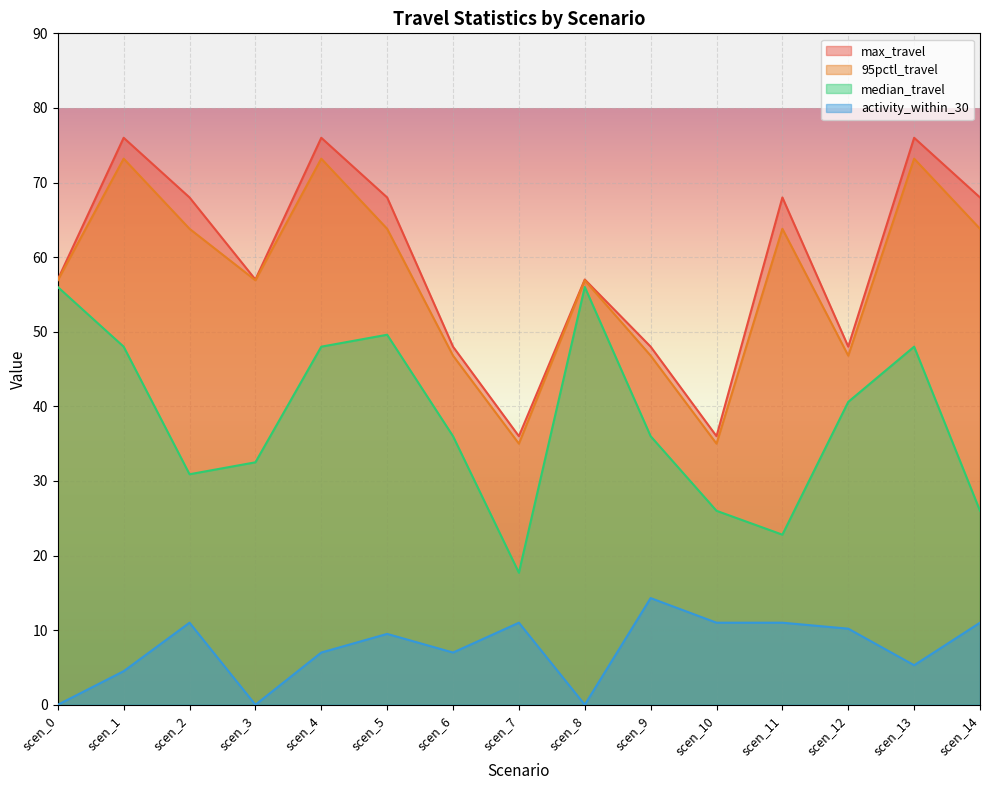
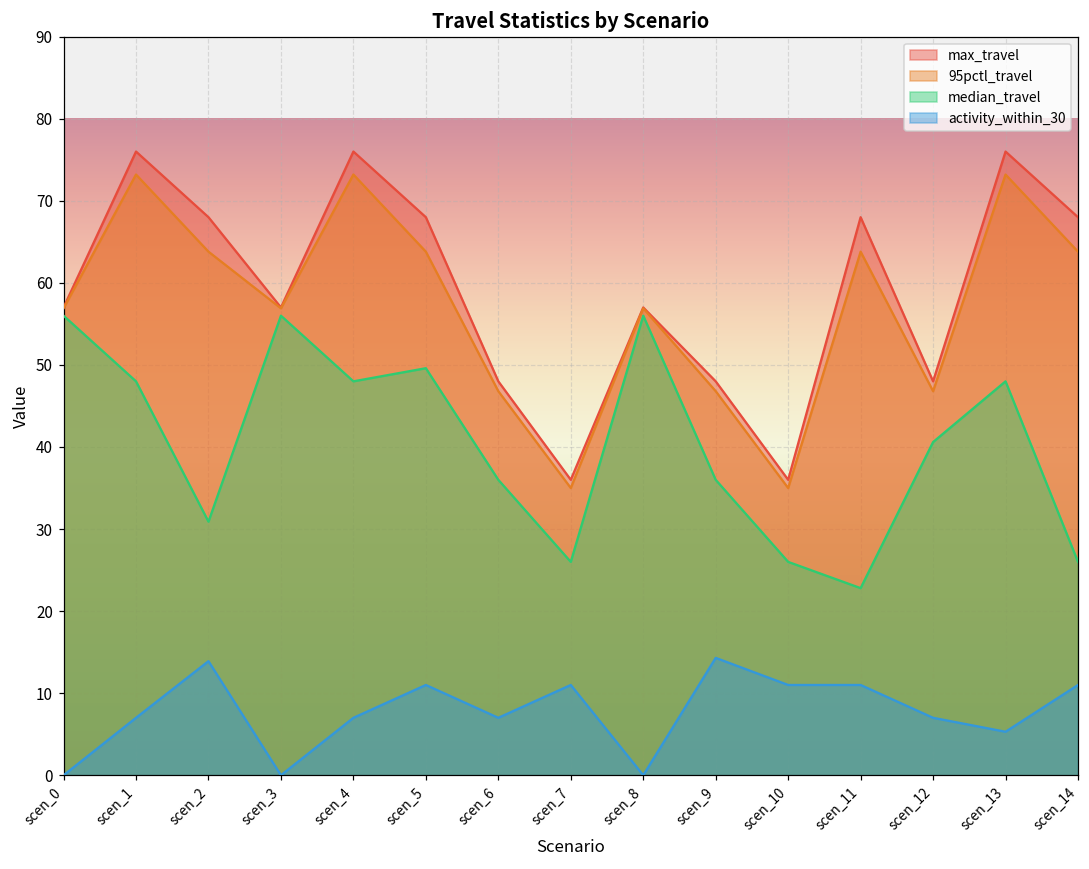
  {
    "median_travel": {
      "scen_0": 56,
      "scen_1": 48,
      "scen_2": 31,
-     "scen_3": 33,
+     "scen_3": 56,
      "scen_4": 48,
      "scen_5": 50,
      "scen_6": 36,
-     "scen_7": 18,
+     "scen_7": 26,
      "scen_8": 56,
      "scen_9": 36,
      "scen_10": 26,
      "scen_11": 23,
      "scen_12": 41,
      "scen_13": 48,
      "scen_14": 26
    },
    "activity_within_30": {
      "scen_0": 0,
-     "scen_1": 5,
-     "scen_2": 11,
+     "scen_1": 7,
+     "scen_2": 14,
      "scen_3": 0,
      "scen_4": 7,
-     "scen_5": 10,
+     "scen_5": 11,
      "scen_6": 7,
      "scen_7": 11,
      "scen_8": 0,
      "scen_9": 14,
      "scen_10": 11,
      "scen_11": 11,
-     "scen_12": 10,
+     "scen_12": 7,
      "scen_13": 5,
      "scen_14": 11
    }
  }
